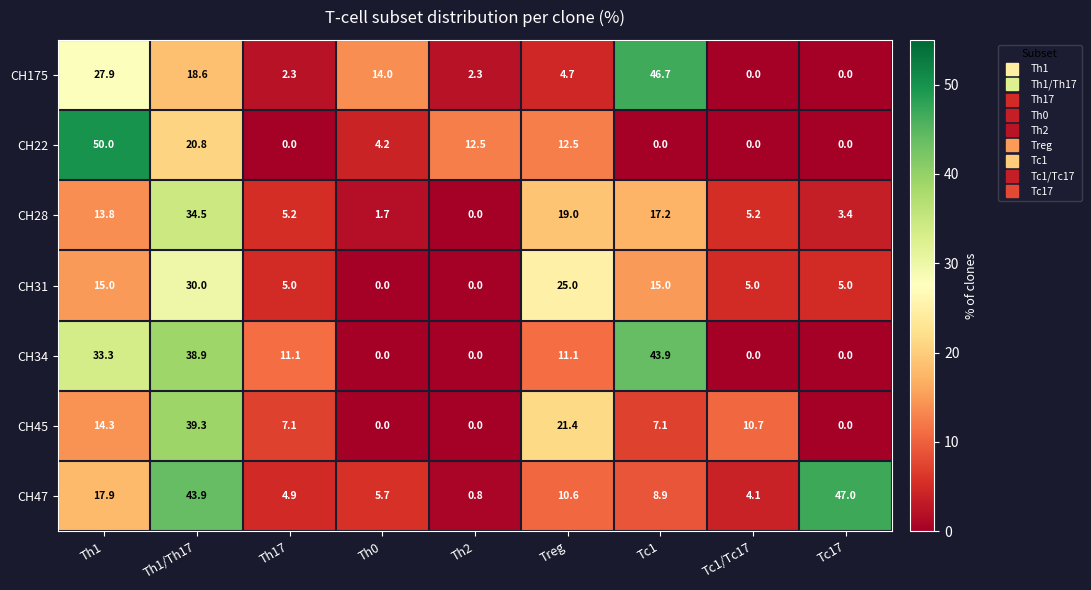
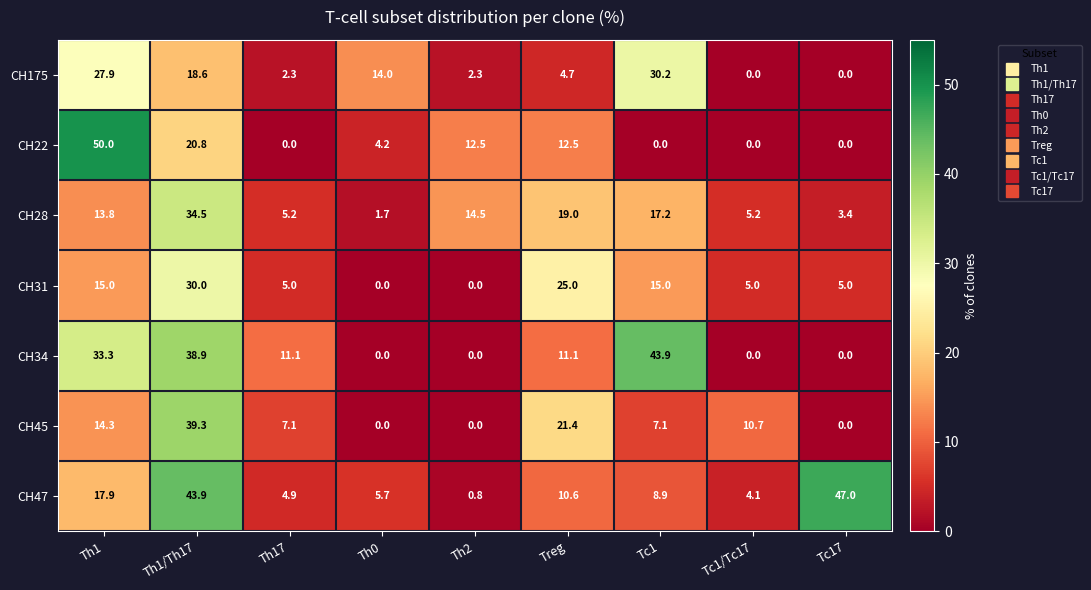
  {
    "CH175": {
      "Th1": 27.9,
      "Th1/Th17": 18.6,
      "Th17": 2.3,
      "Th0": 14.0,
      "Th2": 2.3,
      "Treg": 4.7,
-     "Tc1": 46.7,
+     "Tc1": 30.2,
      "Tc1/Tc17": 0.0,
      "Tc17": 0.0
    },
    "CH22": {
      "Th1": 50.0,
      "Th1/Th17": 20.8,
      "Th17": 0.0,
      "Th0": 4.2,
      "Th2": 12.5,
      "Treg": 12.5,
      "Tc1": 0.0,
      "Tc1/Tc17": 0.0,
      "Tc17": 0.0
    },
    "CH28": {
      "Th1": 13.8,
      "Th1/Th17": 34.5,
      "Th17": 5.2,
      "Th0": 1.7,
-     "Th2": 0.0,
+     "Th2": 14.5,
      "Treg": 19.0,
      "Tc1": 17.2,
      "Tc1/Tc17": 5.2,
      "Tc17": 3.4
    },
    "CH31": {
      "Th1": 15.0,
      "Th1/Th17": 30.0,
      "Th17": 5.0,
      "Th0": 0.0,
      "Th2": 0.0,
      "Treg": 25.0,
      "Tc1": 15.0,
      "Tc1/Tc17": 5.0,
      "Tc17": 5.0
    },
    "CH34": {
      "Th1": 33.3,
      "Th1/Th17": 38.9,
      "Th17": 11.1,
      "Th0": 0.0,
      "Th2": 0.0,
      "Treg": 11.1,
      "Tc1": 43.9,
      "Tc1/Tc17": 0.0,
      "Tc17": 0.0
    },
    "CH45": {
      "Th1": 14.3,
      "Th1/Th17": 39.3,
      "Th17": 7.1,
      "Th0": 0.0,
      "Th2": 0.0,
      "Treg": 21.4,
      "Tc1": 7.1,
      "Tc1/Tc17": 10.7,
      "Tc17": 0.0
    },
    "CH47": {
      "Th1": 17.9,
      "Th1/Th17": 43.9,
      "Th17": 4.9,
      "Th0": 5.7,
      "Th2": 0.8,
      "Treg": 10.6,
      "Tc1": 8.9,
      "Tc1/Tc17": 4.1,
      "Tc17": 47.0
    }
  }
